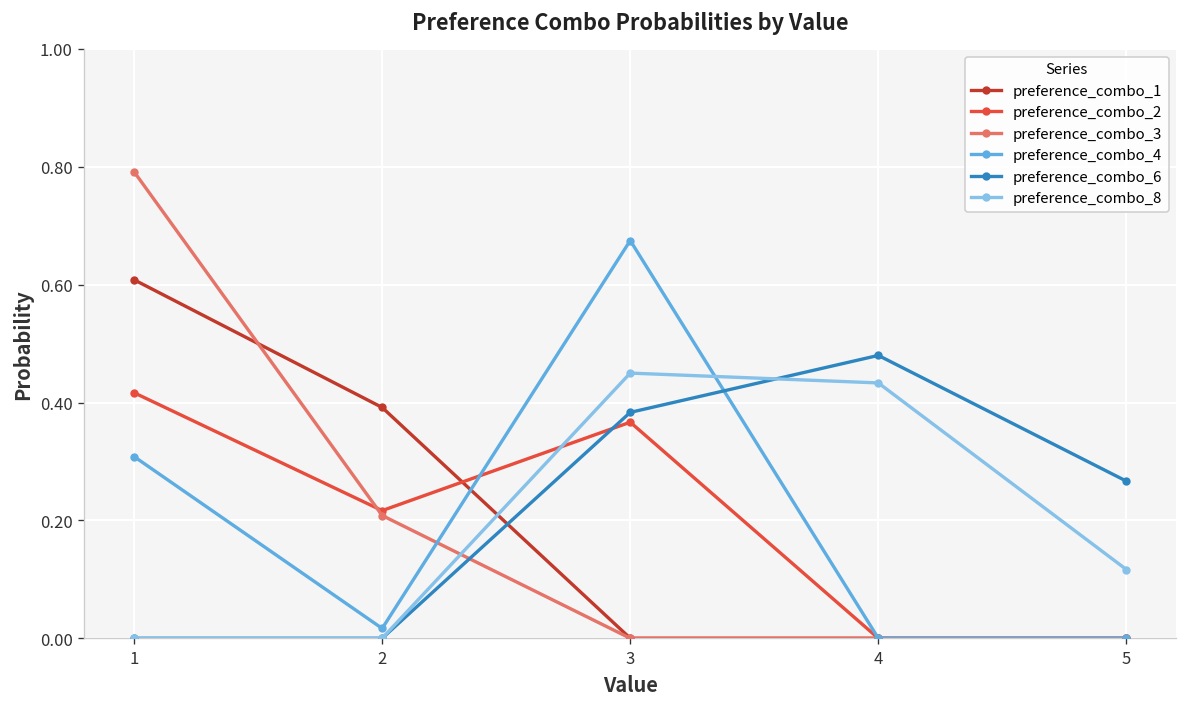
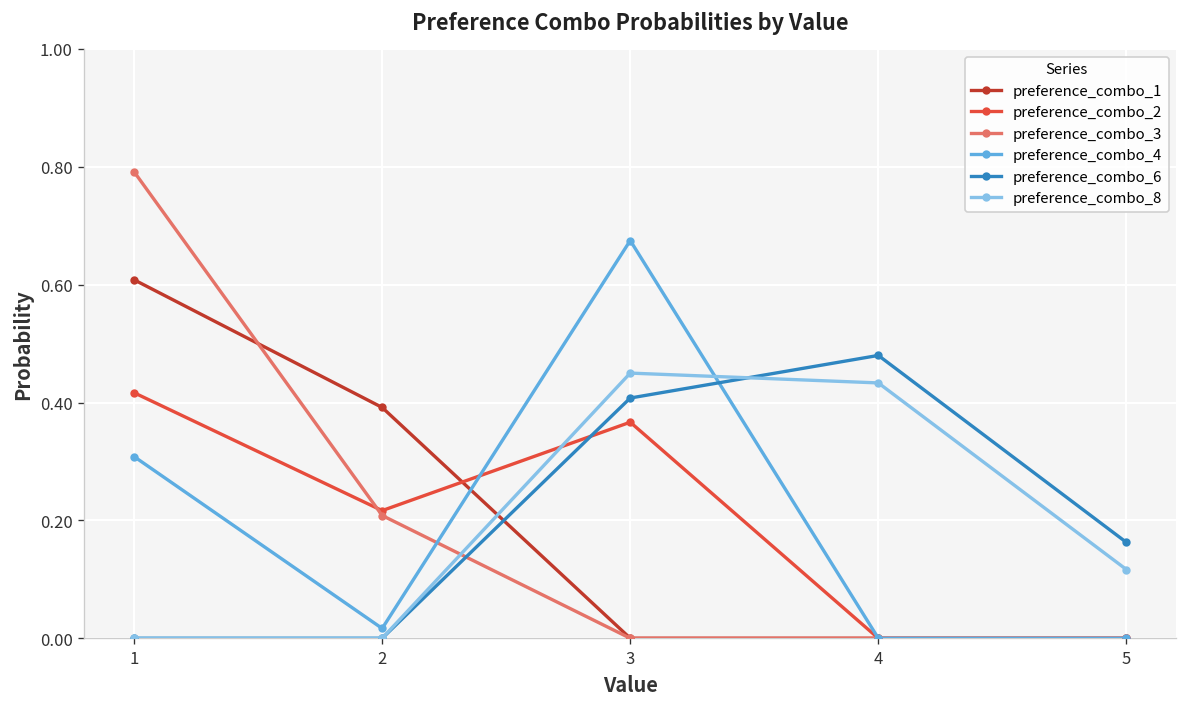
  {
    "preference_combo_6": {
-     "3": 0.38,
+     "3": 0.41,
      "4": 0.48,
-     "5": 0.27
+     "5": 0.16
    }
  }
